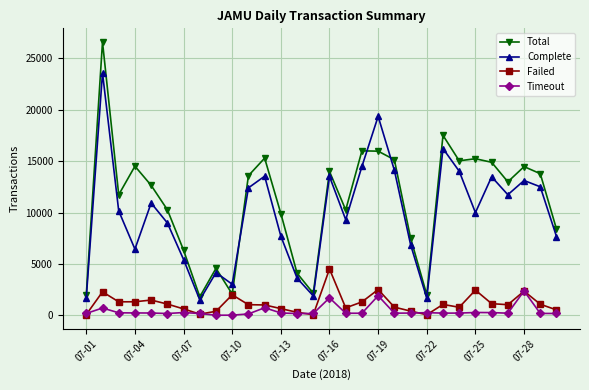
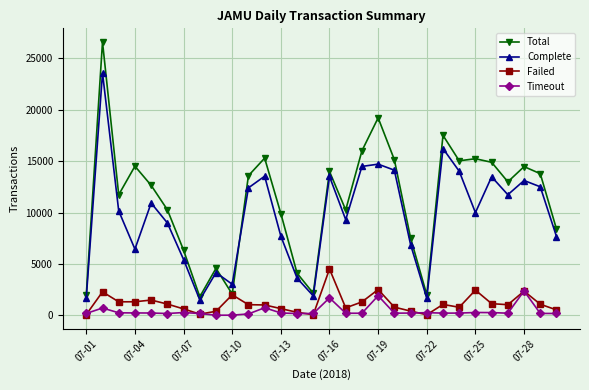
  {
    "Total": {
      "07-01": 2000,
      "07-04": 14500,
      "07-07": 6300,
      "07-13": 9900,
      "07-16": 14000,
-     "07-19": 16000,
+     "07-19": 19200,
      "07-22": 2000,
      "07-25": 15200,
      "07-28": 14500
    },
    "Complete": {
      "07-01": 1700,
      "07-04": 6400,
      "07-07": 5400,
      "07-10": 3000,
      "07-13": 7700,
      "07-16": 13500,
-     "07-19": 19400,
+     "07-19": 14700,
      "07-22": 1700,
      "07-25": 10000,
      "07-28": 13100
    },
    "Failed": {
      "07-04": 1300,
      "07-07": 600,
      "07-13": 700,
      "07-16": 4500,
      "07-19": 2500,
      "07-25": 2500
    },
    "Timeout": {
      "07-04": 200,
      "07-07": 300,
      "07-10": 0,
      "07-13": 200,
      "07-16": 1700,
      "07-19": 1900,
      "07-25": 300
    }
  }
